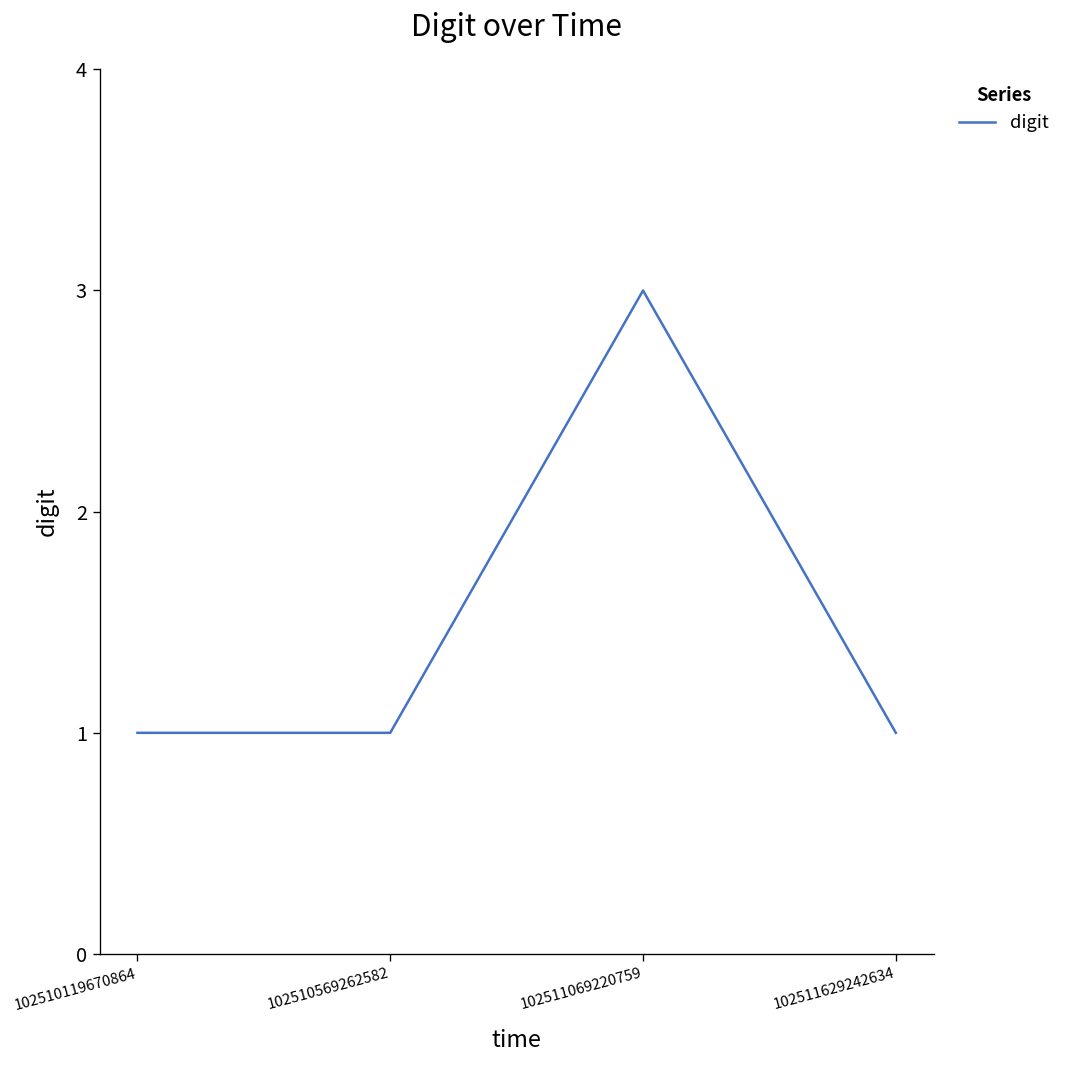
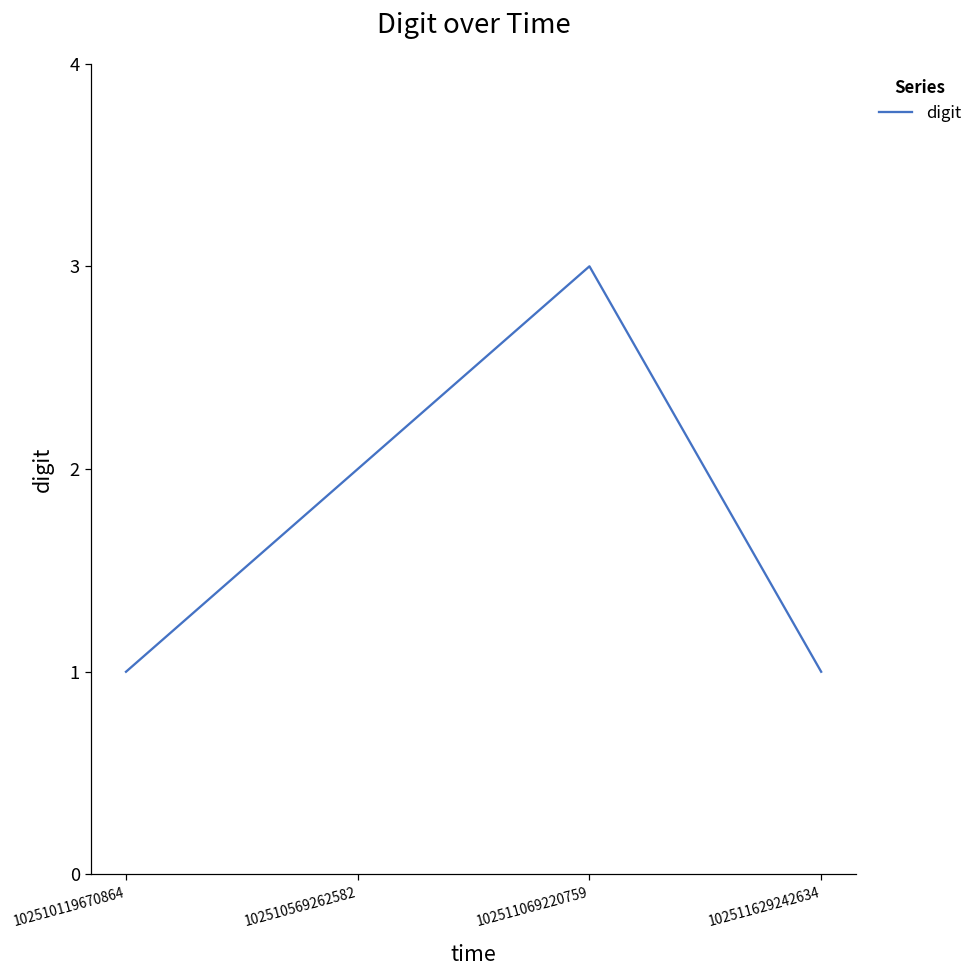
  {
    "102510119670864": 1,
-   "102510569262582": 1,
+   "102510569262582": 2,
    "102511069220759": 3,
    "102511629242634": 1
  }
